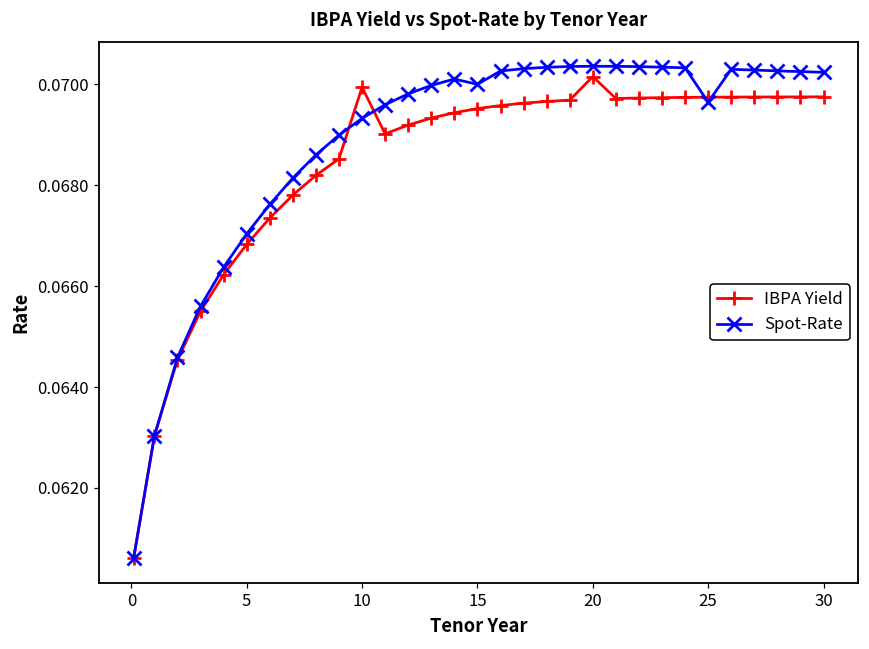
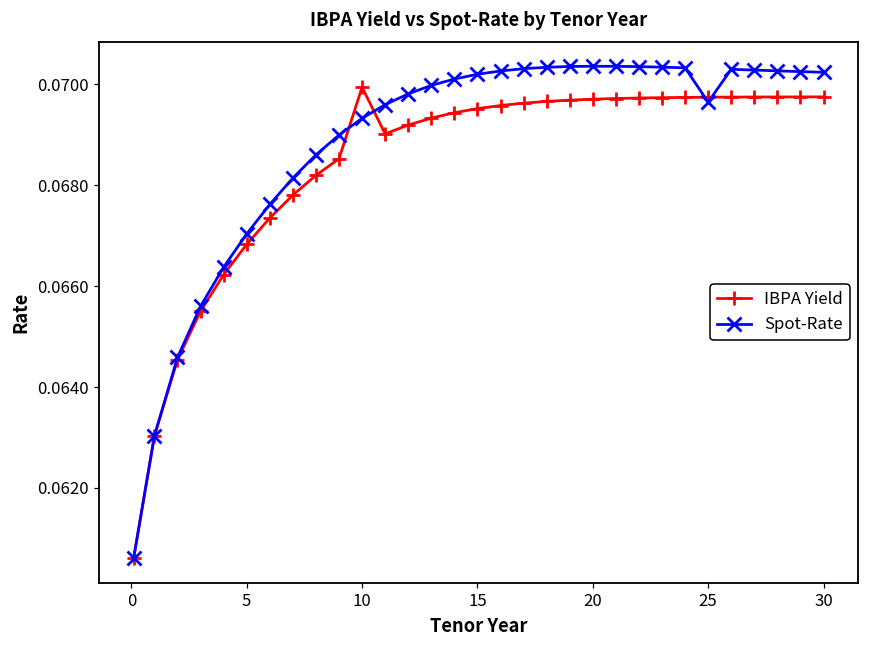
  {
    "IBPA Yield": {
      "5": 0.0668,
      "10": 0.0699,
      "15": 0.0695,
-     "20": 0.0702,
+     "20": 0.0697,
      "25": 0.0697,
      "30": 0.0698
    },
    "Spot-Rate": {
      "5": 0.0670,
      "10": 0.0693,
-     "15": 0.0700,
+     "15": 0.0702,
      "20": 0.0704,
      "25": 0.0696,
      "30": 0.0702
    }
  }
